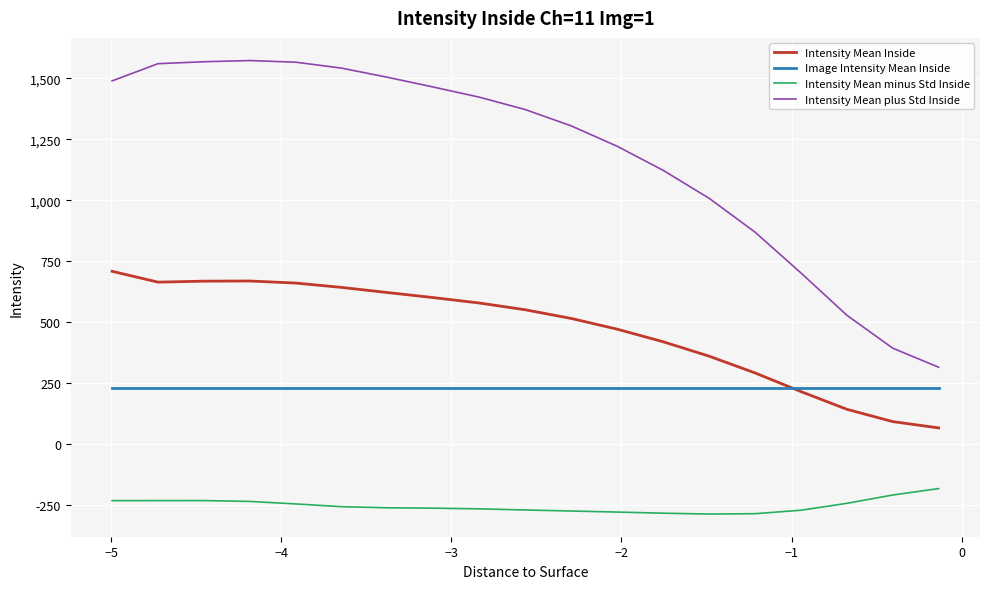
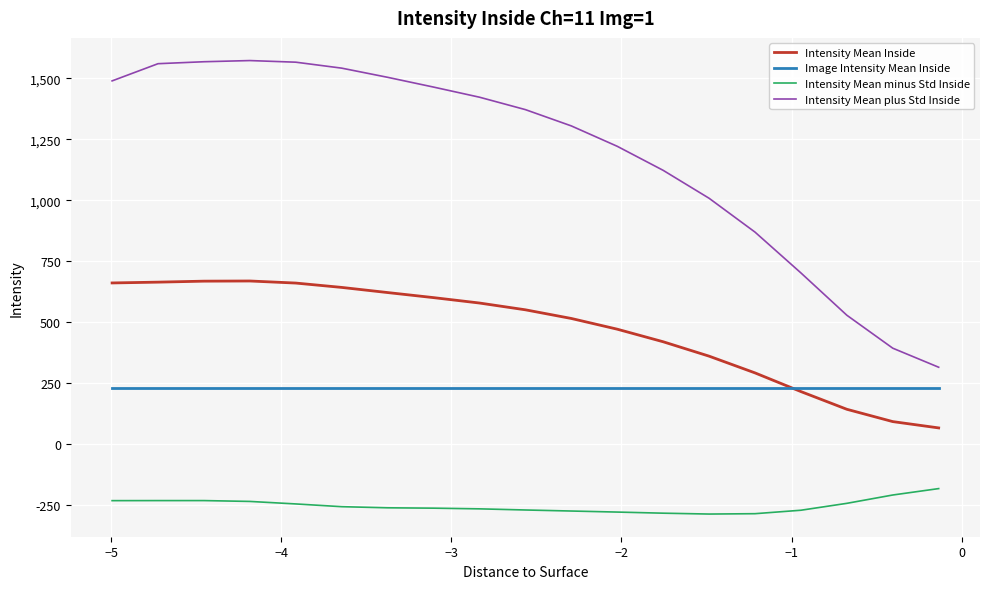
  {
    "Intensity Mean Inside": {
-     "−5": "710"
+     "−5": "660"
    },
    "Image Intensity Mean Inside": {
      "−5": "230"
    },
    "Intensity Mean minus Std Inside": {
      "−5": "-230"
    },
    "Intensity Mean plus Std Inside": {
      "−5": "1,490"
    }
  }
